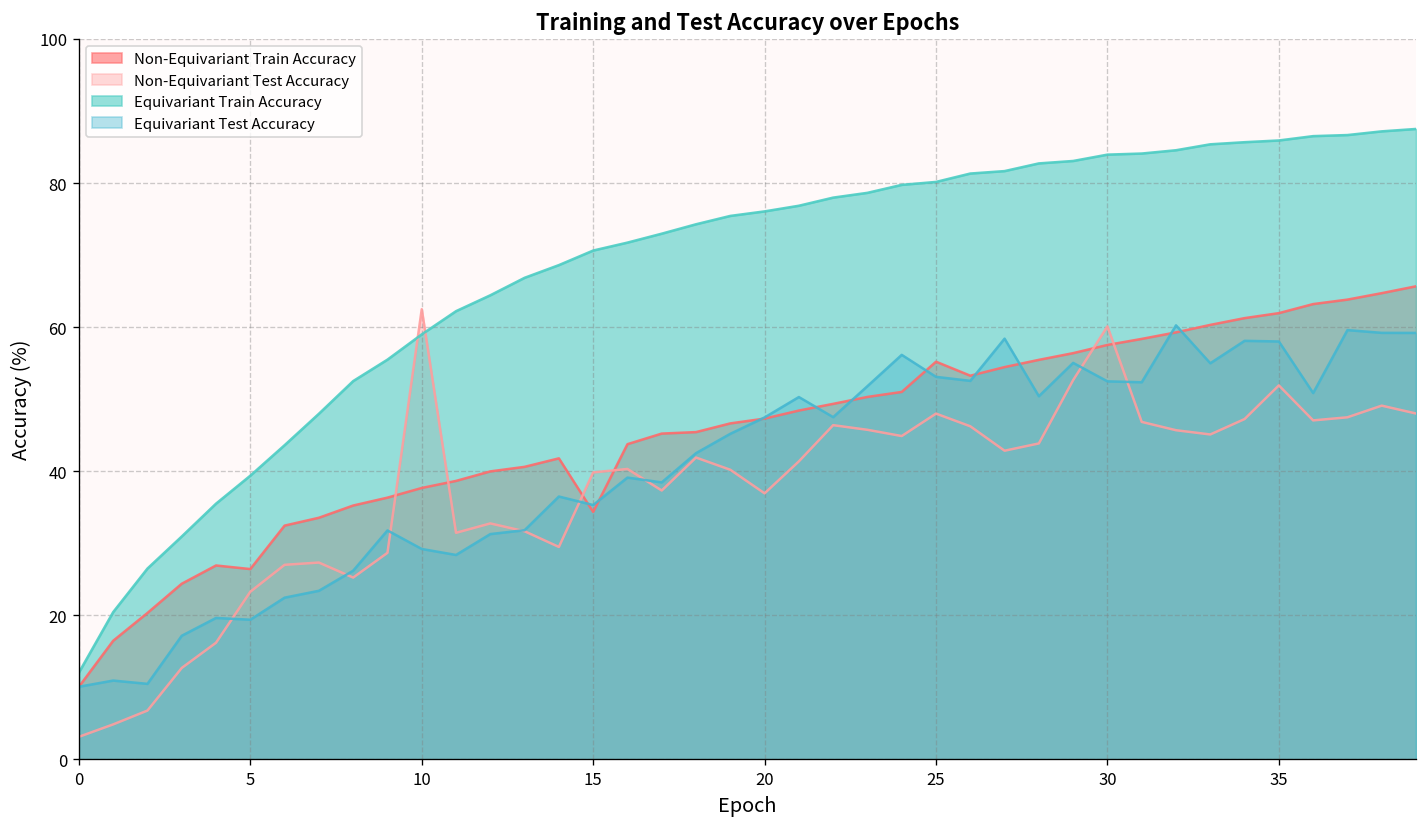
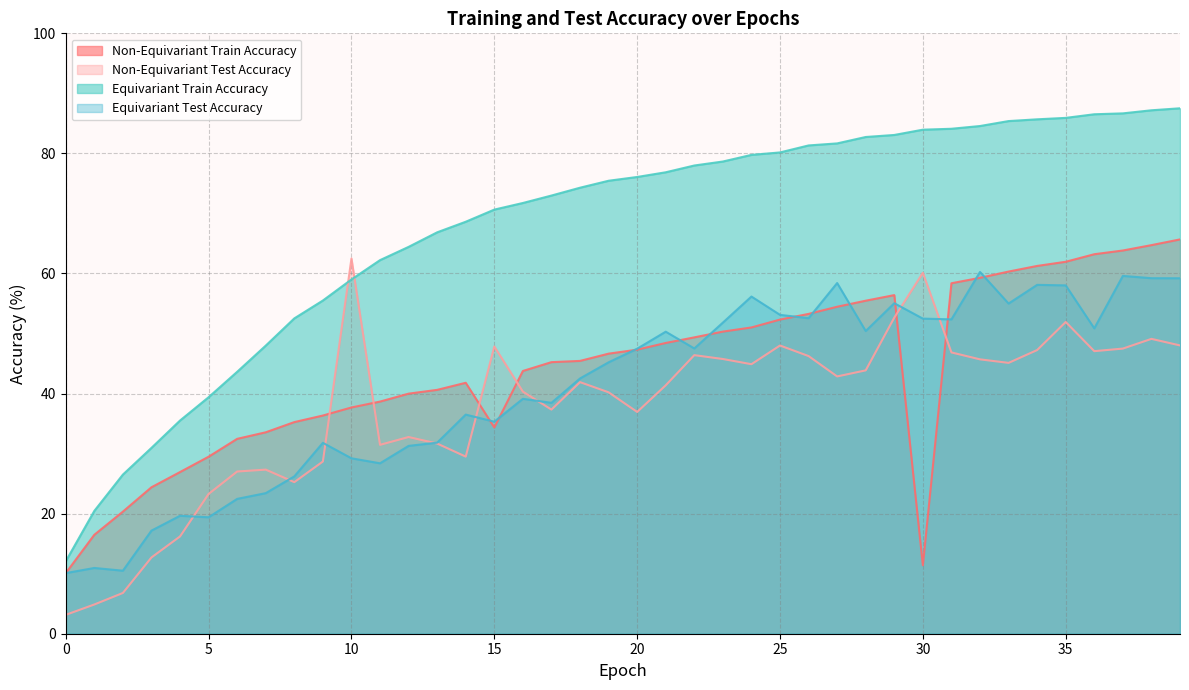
  {
    "Non-Equivariant Train Accuracy": {
-     "5": 26,
+     "5": 29,
      "10": 38,
      "15": 34,
-     "25": 55,
-     "30": 58,
+     "25": 52,
+     "30": 11,
      "35": 62
    },
    "Non-Equivariant Test Accuracy": {
      "0": 3,
      "5": 23,
      "10": 62,
-     "15": 40,
+     "15": 48,
      "20": 37,
      "25": 48,
      "30": 60,
      "35": 52
    }
  }
